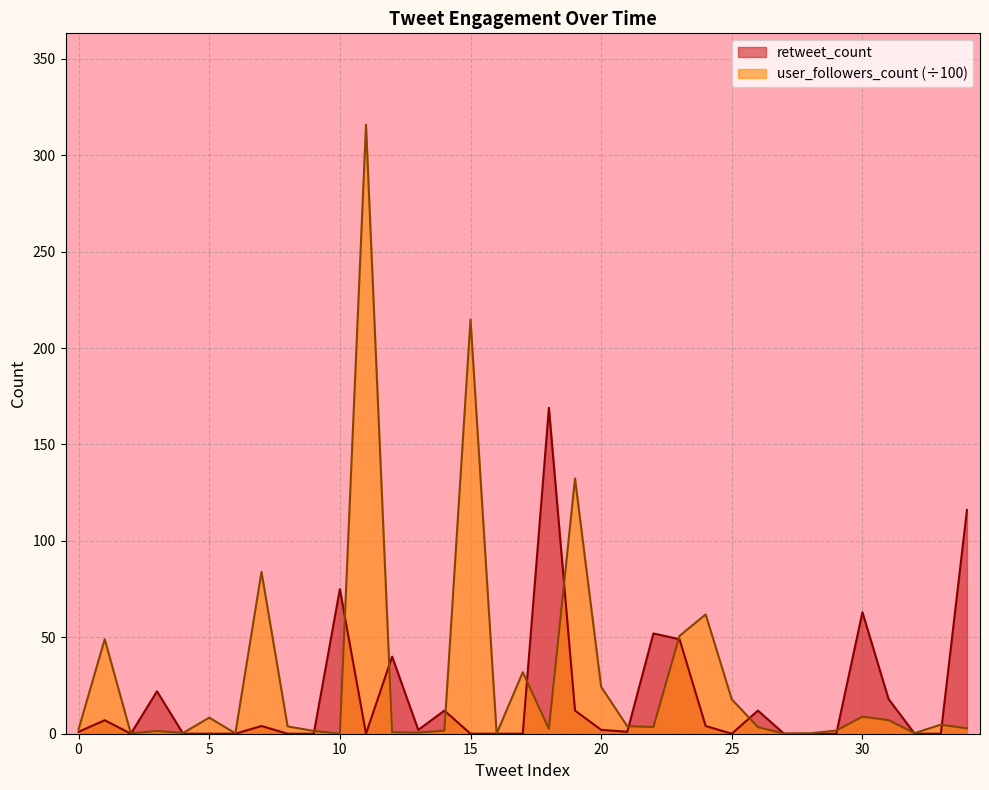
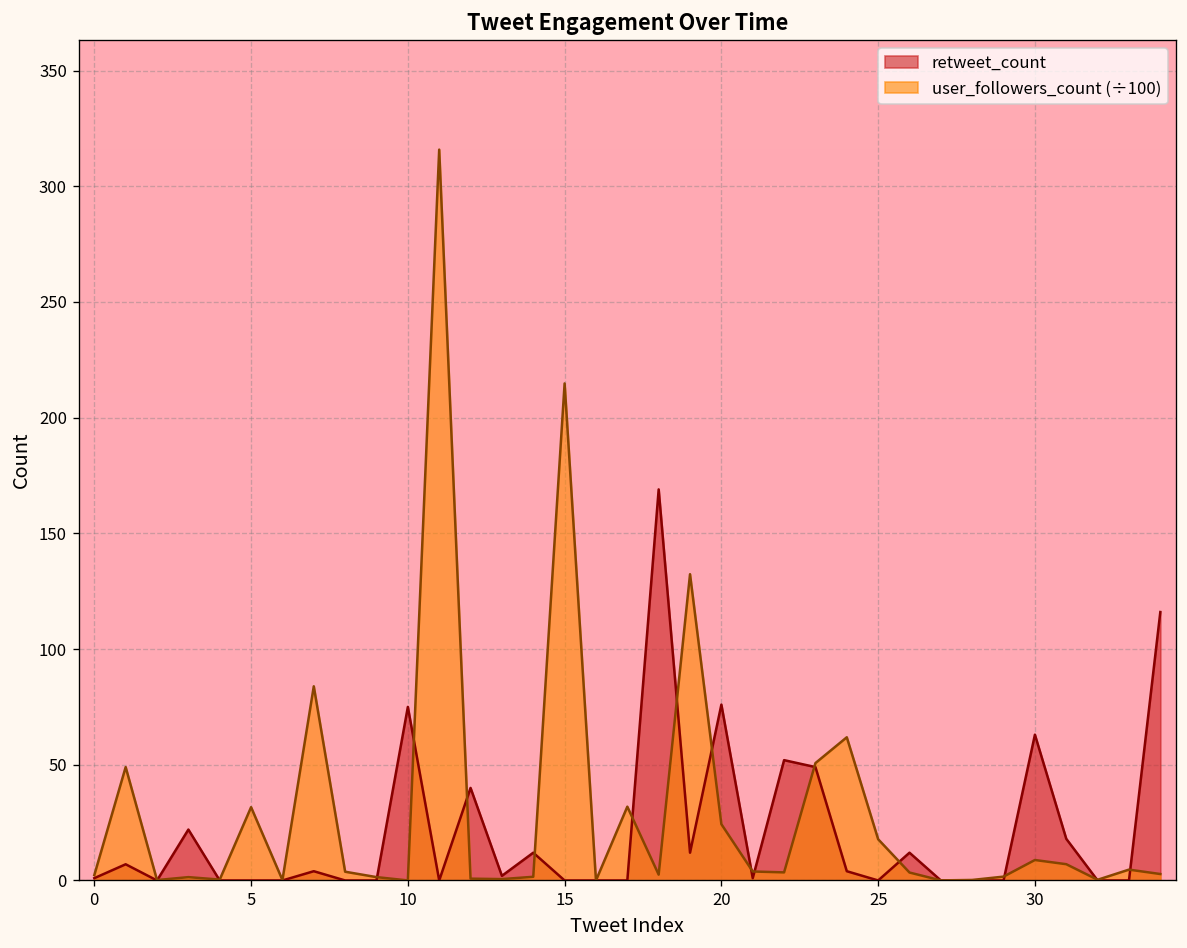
  {
    "retweet_count": {
      "0": 1,
      "5": 0,
      "10": 75,
      "15": 0,
-     "20": 2,
+     "20": 76,
      "25": 0,
      "30": 63
    },
    "user_followers_count (÷100)": {
      "0": 2,
-     "5": 8,
+     "5": 32,
      "10": 0,
      "15": 215,
      "20": 24,
      "25": 18,
      "30": 9
    }
  }
